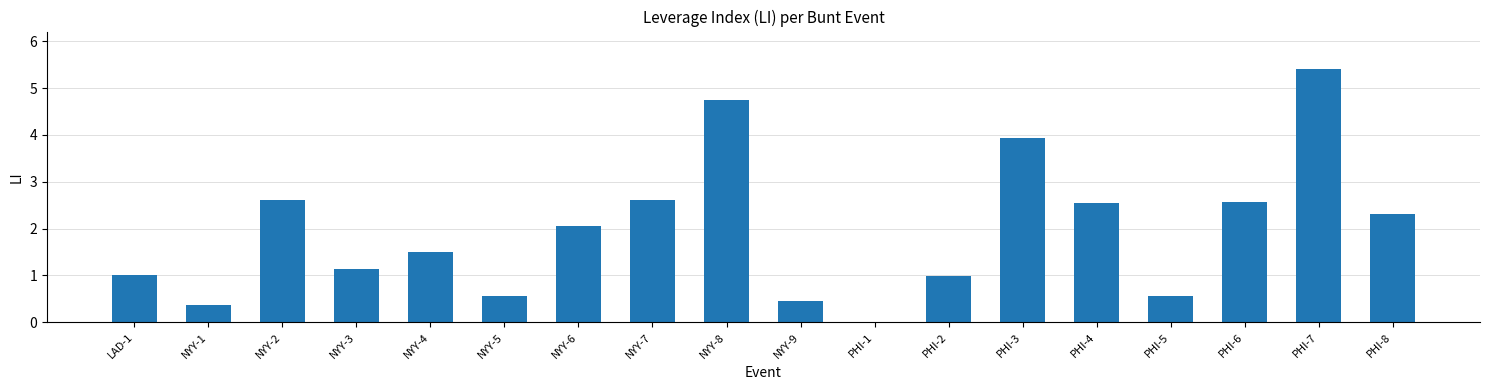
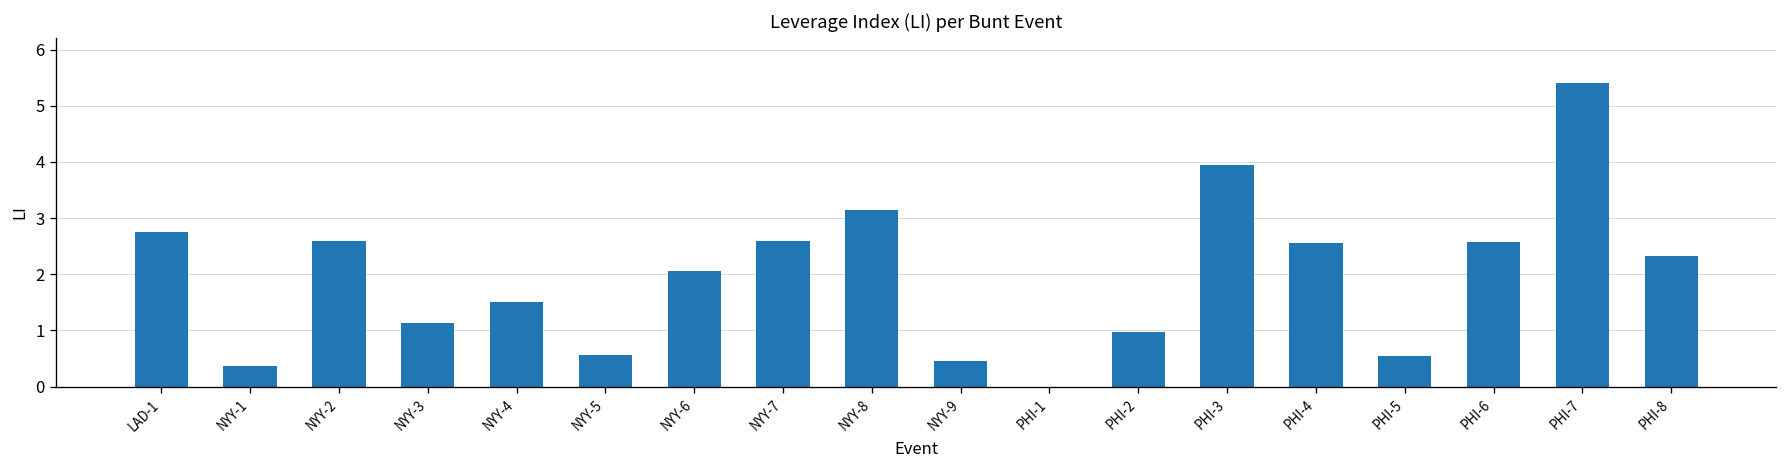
  {
-   "LAD-1": 1.0,
+   "LAD-1": 2.8,
    "NYY-1": 0.4,
    "NYY-2": 2.6,
    "NYY-3": 1.1,
    "NYY-4": 1.5,
    "NYY-5": 0.6,
    "NYY-6": 2.1,
    "NYY-7": 2.6,
-   "NYY-8": 4.8,
+   "NYY-8": 3.2,
    "NYY-9": 0.5,
    "PHI-1": 0.0,
    "PHI-2": 1.0,
    "PHI-3": 3.9,
    "PHI-4": 2.6,
    "PHI-5": 0.6,
    "PHI-6": 2.6,
    "PHI-7": 5.4,
    "PHI-8": 2.3
  }
